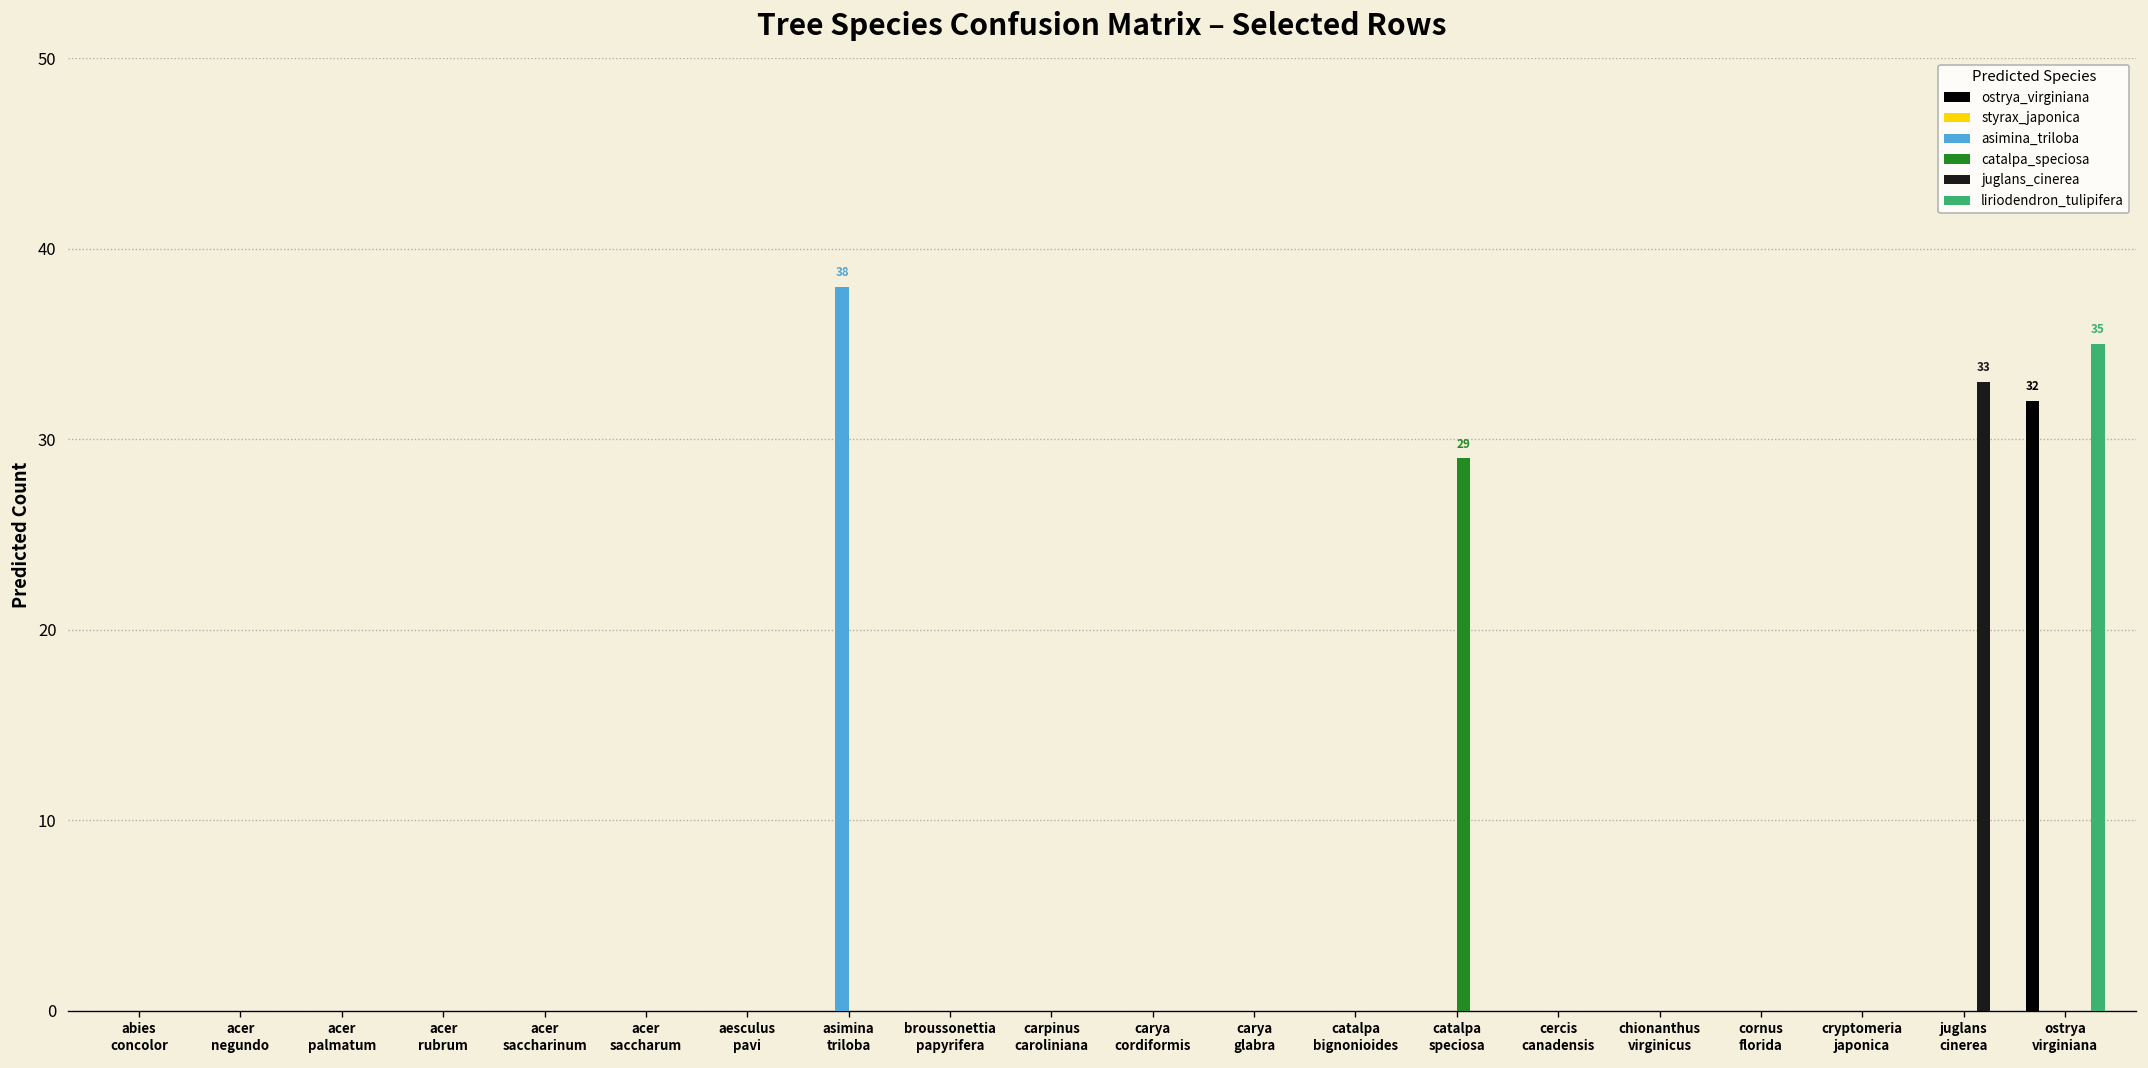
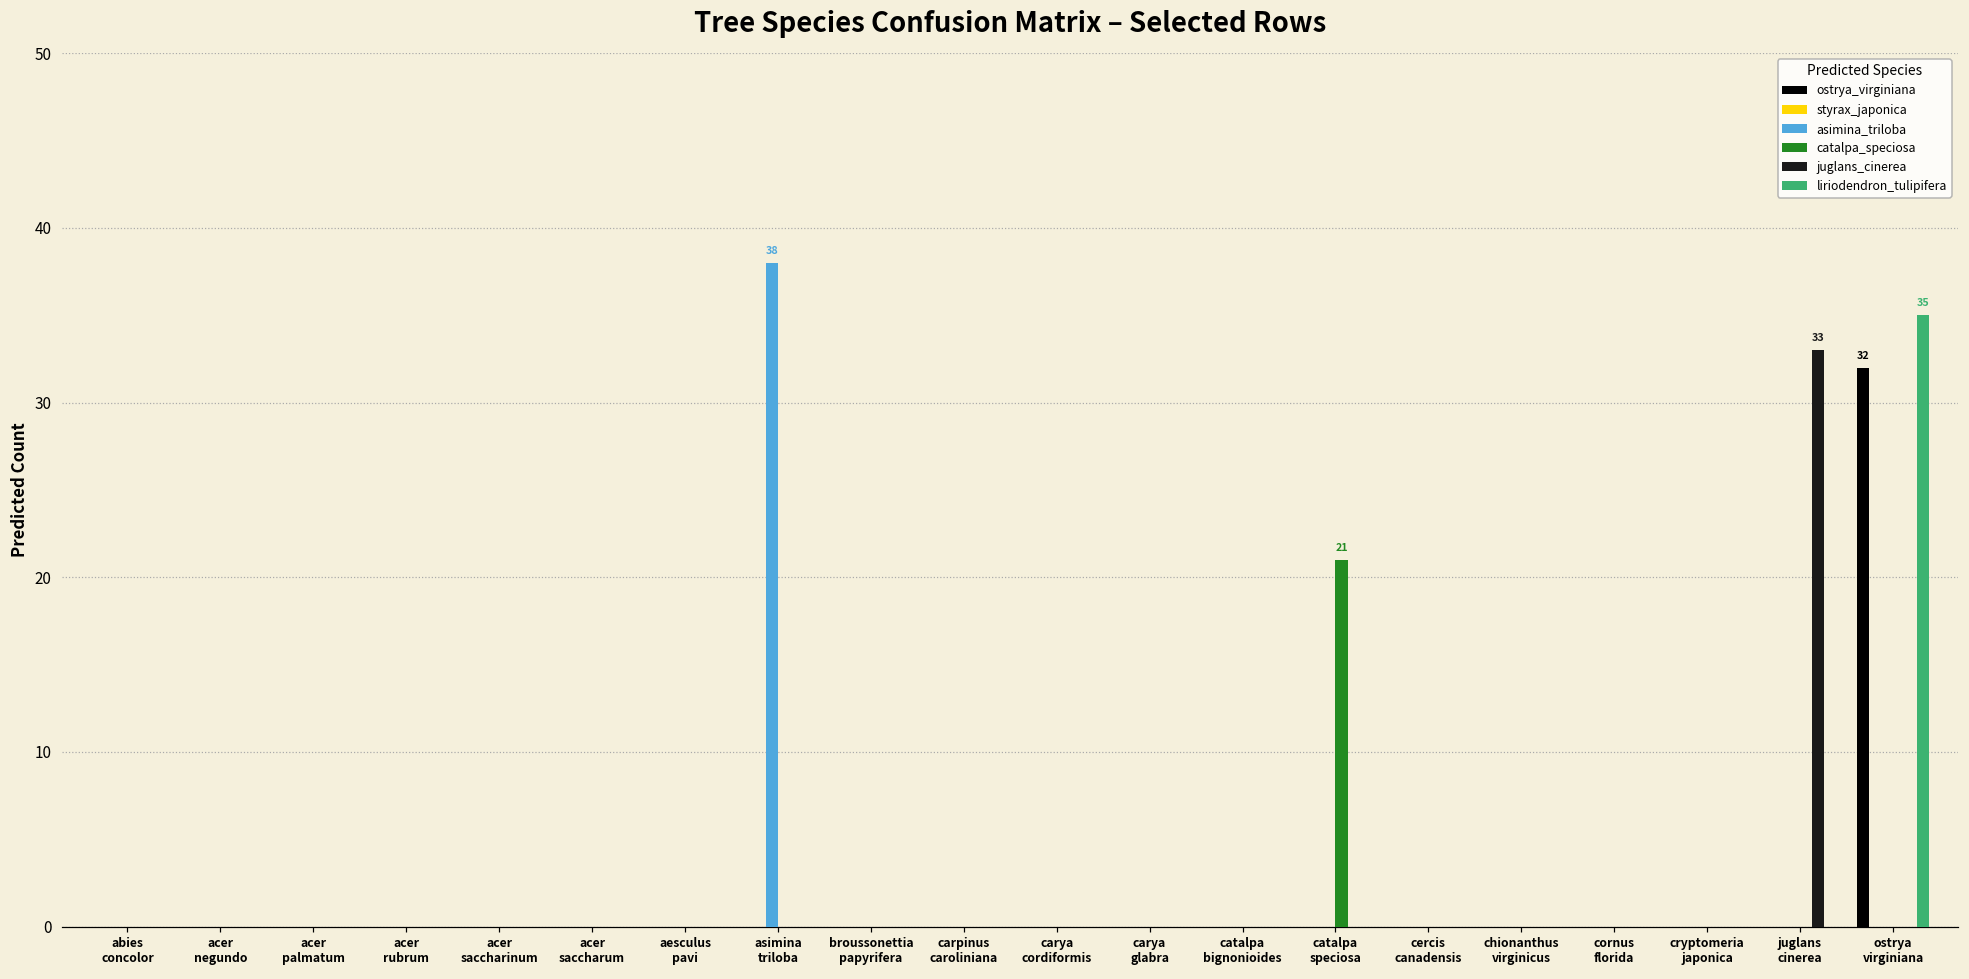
  {
    "styrax_japonica": {
      "abies concolor": 0.0,
      "acer negundo": 0.0,
      "acer palmatum": 0.0,
      "acer rubrum": 0.0,
      "acer saccharinum": 0.0,
      "acer saccharum": 0.0,
      "aesculus pavi": 0.0,
      "asimina triloba": 0.0,
      "broussonettia papyrifera": 0.0,
      "carpinus caroliniana": 0.0,
      "carya cordiformis": 0.0,
      "carya glabra": 0.0,
      "catalpa bignonioides": 0.0,
      "catalpa speciosa": 0.0,
      "cercis canadensis": 0.0,
      "chionanthus virginicus": 0.0,
      "cornus florida": 0.0,
      "cryptomeria japonica": 0.0,
      "juglans cinerea": 0.0,
      "ostrya virginiana": 0.0
    },
    "asimina_triloba": {
      "asimina triloba": 38
    },
    "catalpa_speciosa": {
-     "catalpa speciosa": 29
+     "catalpa speciosa": 21
    },
    "liriodendron_tulipifera": {
      "ostrya virginiana": 35
    }
  }
